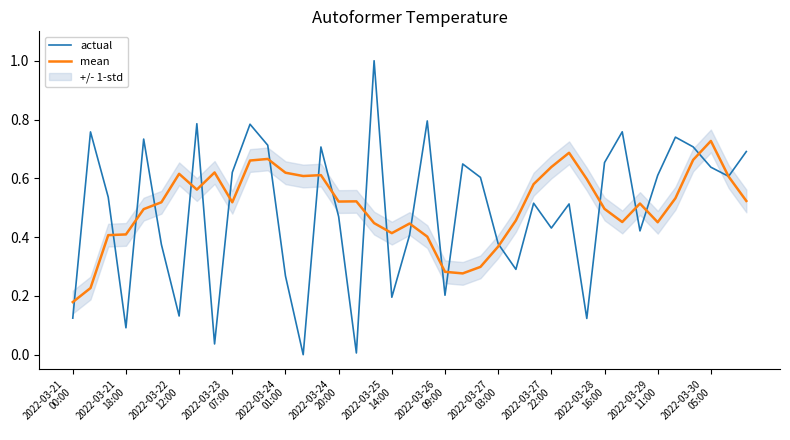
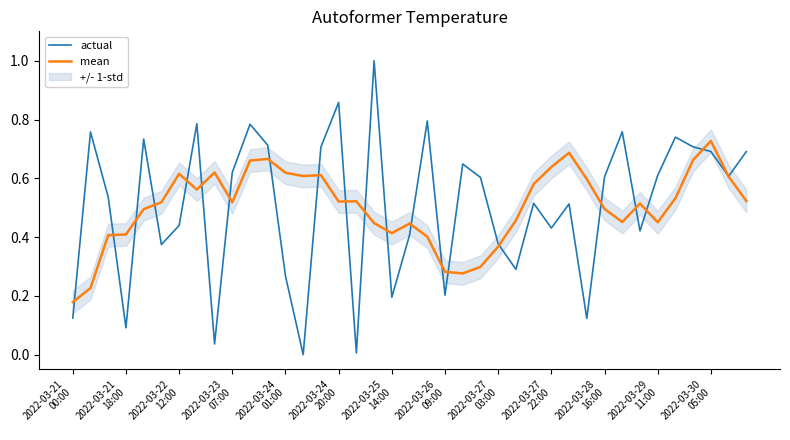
  {
    "actual": {
      "2022-03-21 00:00": 0.12,
      "2022-03-21 18:00": 0.09,
-     "2022-03-22 12:00": 0.13,
+     "2022-03-22 12:00": 0.44,
      "2022-03-23 07:00": 0.62,
      "2022-03-24 01:00": 0.27,
-     "2022-03-24 20:00": 0.47,
+     "2022-03-24 20:00": 0.86,
      "2022-03-25 14:00": 0.20,
      "2022-03-26 09:00": 0.20,
      "2022-03-27 03:00": 0.38,
      "2022-03-27 22:00": 0.43,
-     "2022-03-28 16:00": 0.65,
+     "2022-03-28 16:00": 0.60,
      "2022-03-29 11:00": 0.61,
-     "2022-03-30 05:00": 0.64
+     "2022-03-30 05:00": 0.69
    },
    "mean": {
      "2022-03-21 00:00": 0.18,
      "2022-03-21 18:00": 0.41,
      "2022-03-22 12:00": 0.62,
      "2022-03-23 07:00": 0.52,
      "2022-03-24 01:00": 0.62,
      "2022-03-24 20:00": 0.52,
      "2022-03-25 14:00": 0.41,
      "2022-03-26 09:00": 0.28,
      "2022-03-27 03:00": 0.37,
      "2022-03-27 22:00": 0.64,
      "2022-03-28 16:00": 0.50,
      "2022-03-29 11:00": 0.45,
      "2022-03-30 05:00": 0.73
    }
  }
